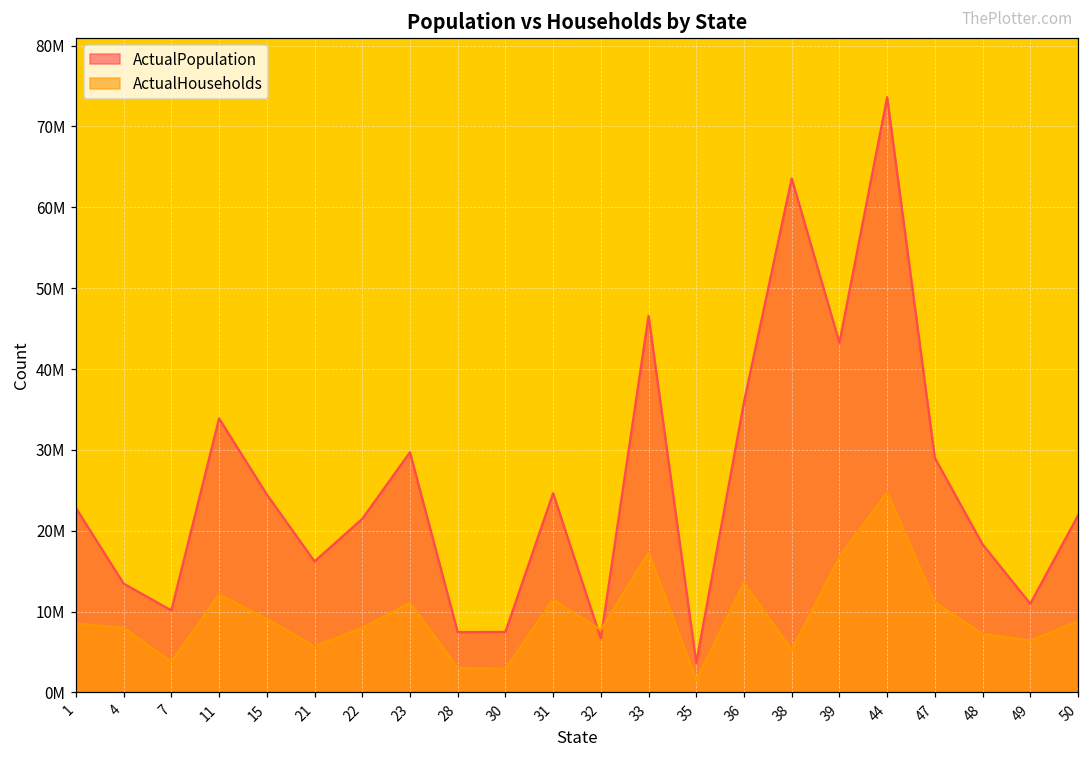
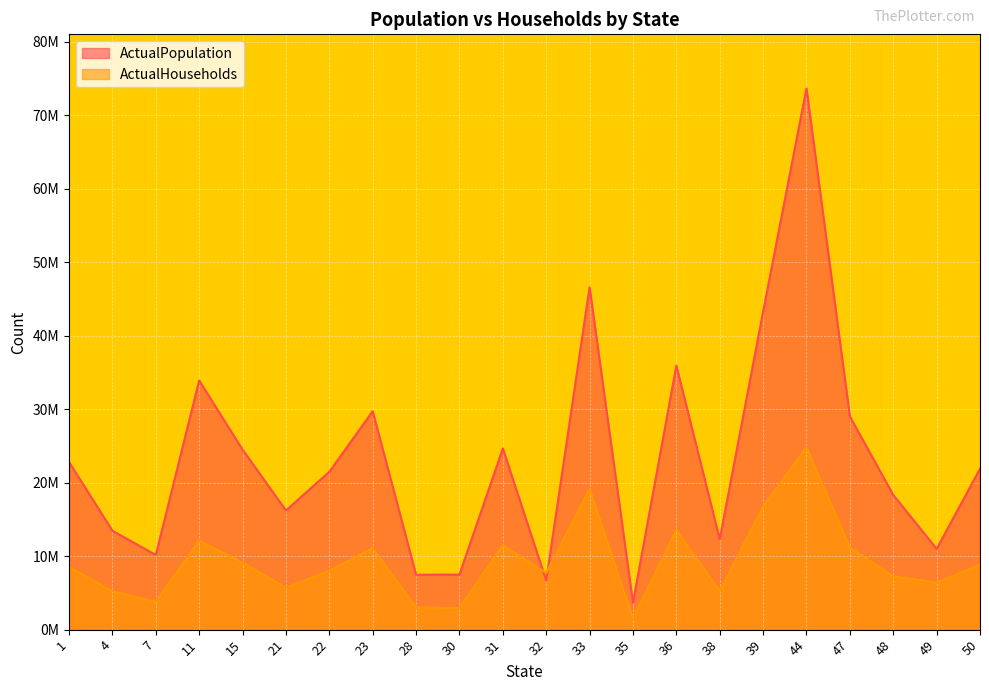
  {
    "ActualPopulation": {
      "1": 23000000,
      "4": 13000000,
      "7": 10000000,
      "11": 34000000,
      "15": 24000000,
      "21": 16000000,
      "22": 21000000,
      "23": 30000000,
      "28": 7000000,
      "30": 7000000,
      "31": 25000000,
      "32": 7000000,
      "33": 47000000,
      "35": 4000000,
      "36": 36000000,
-     "38": 64000000,
+     "38": 12000000,
      "39": 43000000,
      "44": 74000000,
      "47": 29000000,
      "48": 18000000,
      "49": 11000000,
      "50": 22000000
    },
    "ActualHouseholds": {
      "1": 9000000,
-     "4": 8000000,
+     "4": 5000000,
      "7": 4000000,
      "11": 12000000,
      "15": 9000000,
      "21": 6000000,
      "22": 8000000,
      "23": 11000000,
      "28": 3000000,
      "30": 3000000,
      "31": 11000000,
      "32": 8000000,
-     "33": 17000000,
+     "33": 19000000,
      "35": 2000000,
      "36": 14000000,
      "38": 5000000,
      "39": 17000000,
      "44": 25000000,
      "47": 11000000,
      "48": 7000000,
      "49": 6000000,
      "50": 9000000
    }
  }
